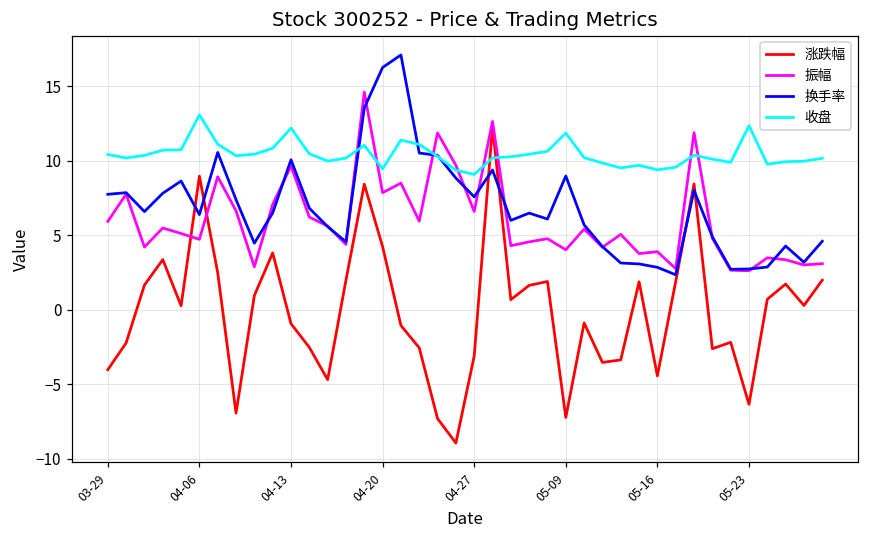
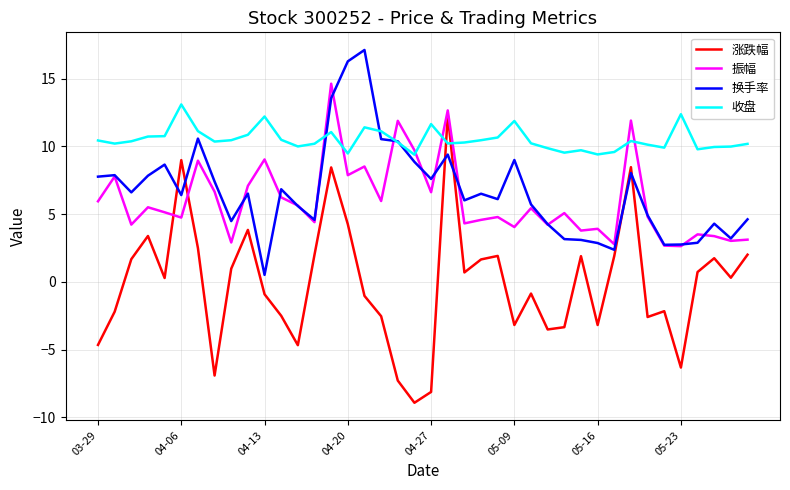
  {
    "涨跌幅": {
-     "03-29": -4.0,
+     "03-29": -4.7,
      "04-06": 9.0,
      "04-13": -0.9,
      "04-20": 4.3,
-     "04-27": -3.1,
-     "05-09": -7.2,
-     "05-16": -4.4,
+     "04-27": -8.1,
+     "05-09": -3.2,
+     "05-16": -3.2,
      "05-23": -6.3
    },
    "振幅": {
      "03-29": 5.9,
      "04-06": 4.7,
-     "04-13": 9.7,
+     "04-13": 9.0,
      "04-20": 7.9,
      "04-27": 6.6,
      "05-09": 4.0,
      "05-16": 3.9
    },
    "换手率": {
      "03-29": 7.8,
      "04-06": 6.4,
-     "04-13": 10.1,
+     "04-13": 0.5,
      "04-20": 16.3,
      "04-27": 7.6,
      "05-09": 9.0,
      "05-16": 2.9
    },
    "收盘": {
      "03-29": 10.4,
      "04-06": 13.1,
      "04-13": 12.2,
      "04-20": 9.5,
-     "04-27": 9.1,
+     "04-27": 11.6,
      "05-09": 11.9,
      "05-16": 9.4,
      "05-23": 12.4
    }
  }
